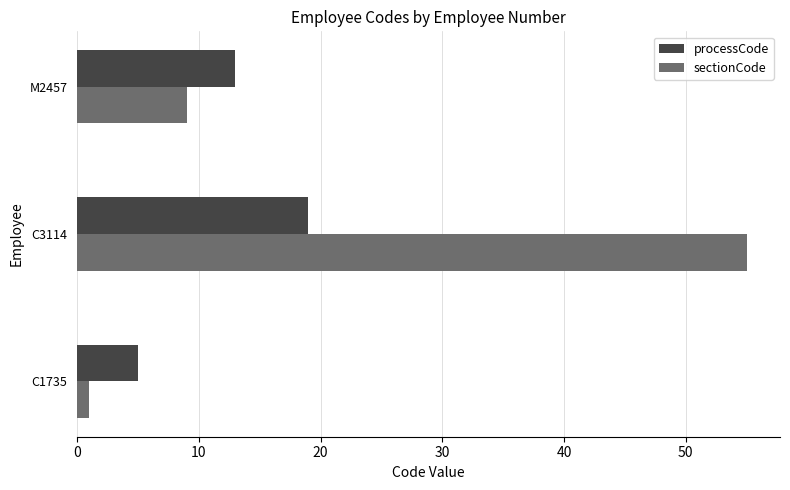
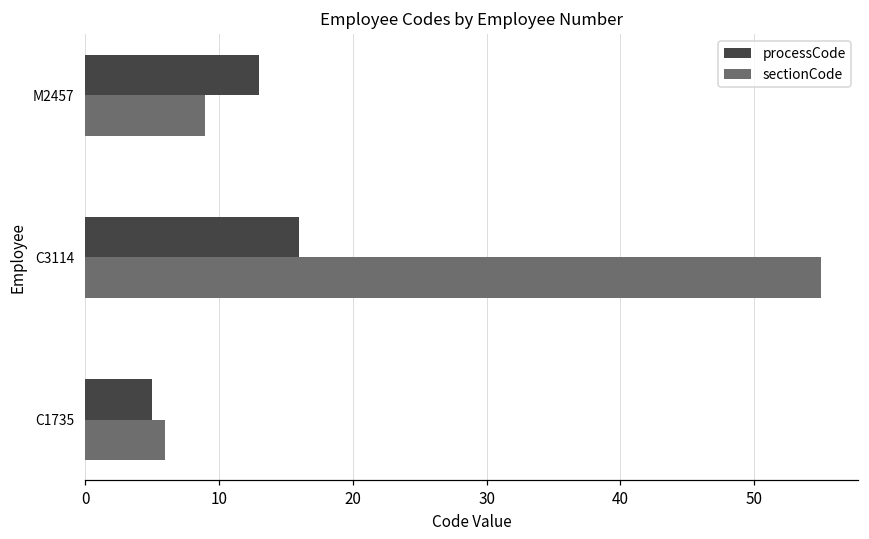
  {
    "processCode": {
      "M2457": 13,
-     "C3114": 19,
+     "C3114": 16,
      "C1735": 5
    },
    "sectionCode": {
      "M2457": 9,
      "C3114": 55,
-     "C1735": 1
+     "C1735": 6
    }
  }
